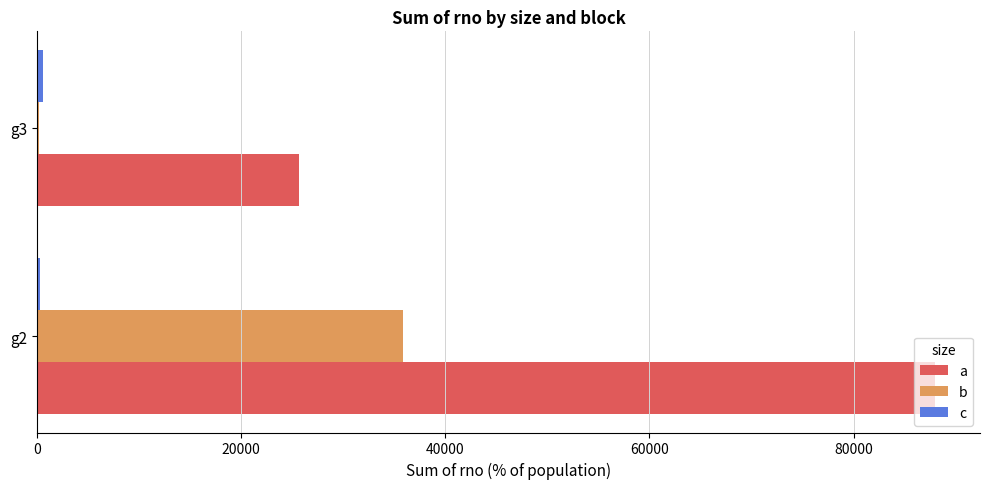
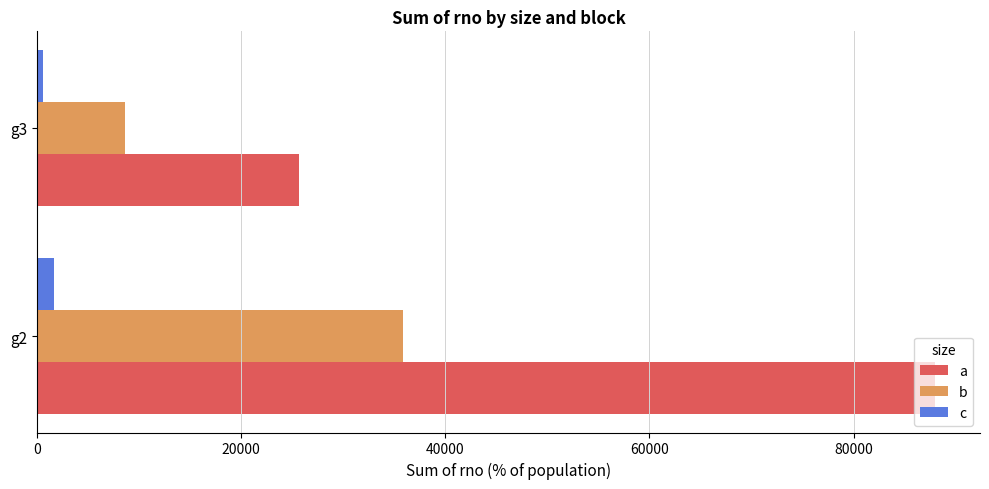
  {
    "a": {
      "g3": 25700
    },
    "b": {
-     "g3": 200,
+     "g3": 8600,
      "g2": 35800
    },
    "c": {
      "g3": 600,
-     "g2": 300
+     "g2": 1600
    }
  }
